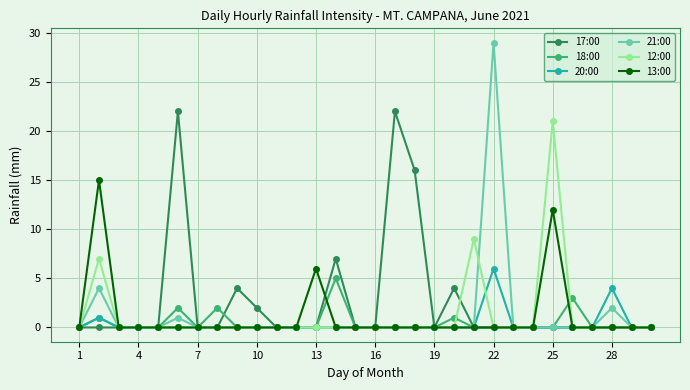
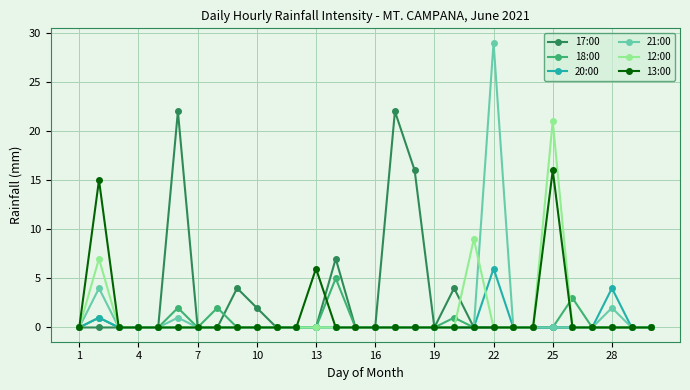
  {
    "20:00": {
      "22": 6,
      "28": 4
    },
    "13:00": {
      "13": 6,
-     "25": 12
+     "25": 16
    }
  }
